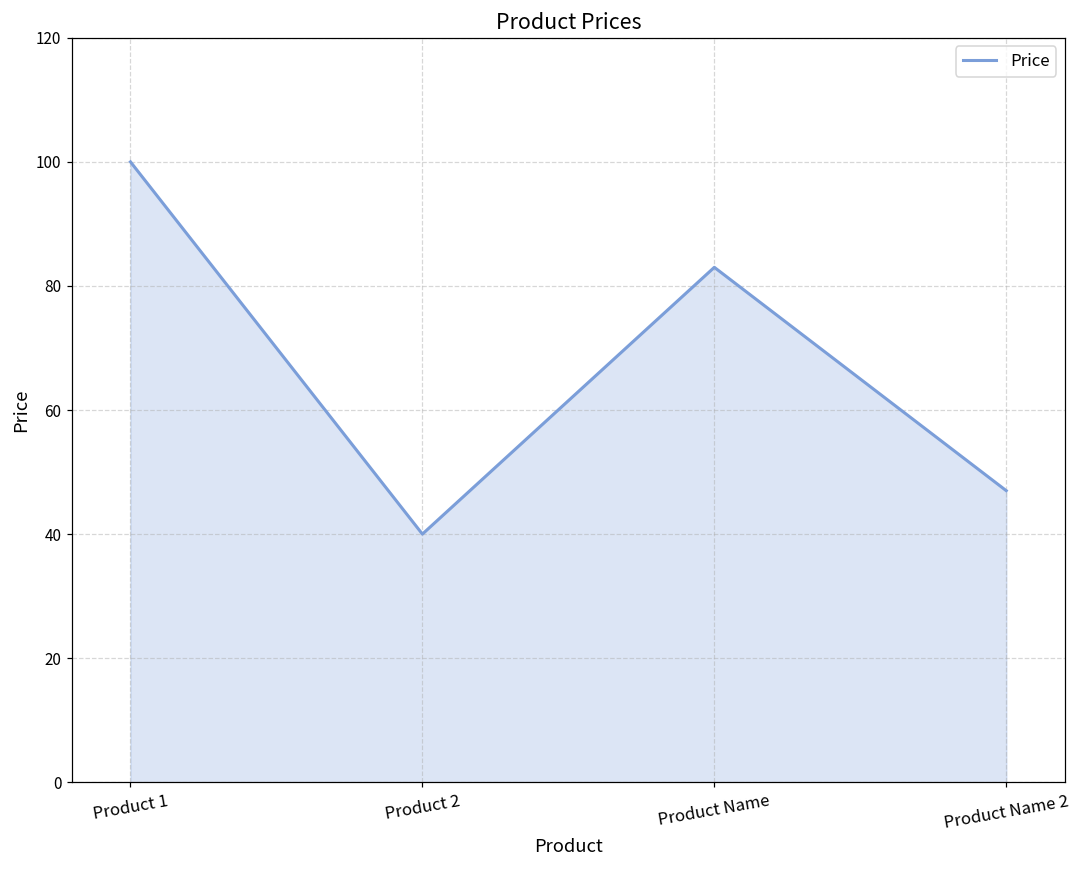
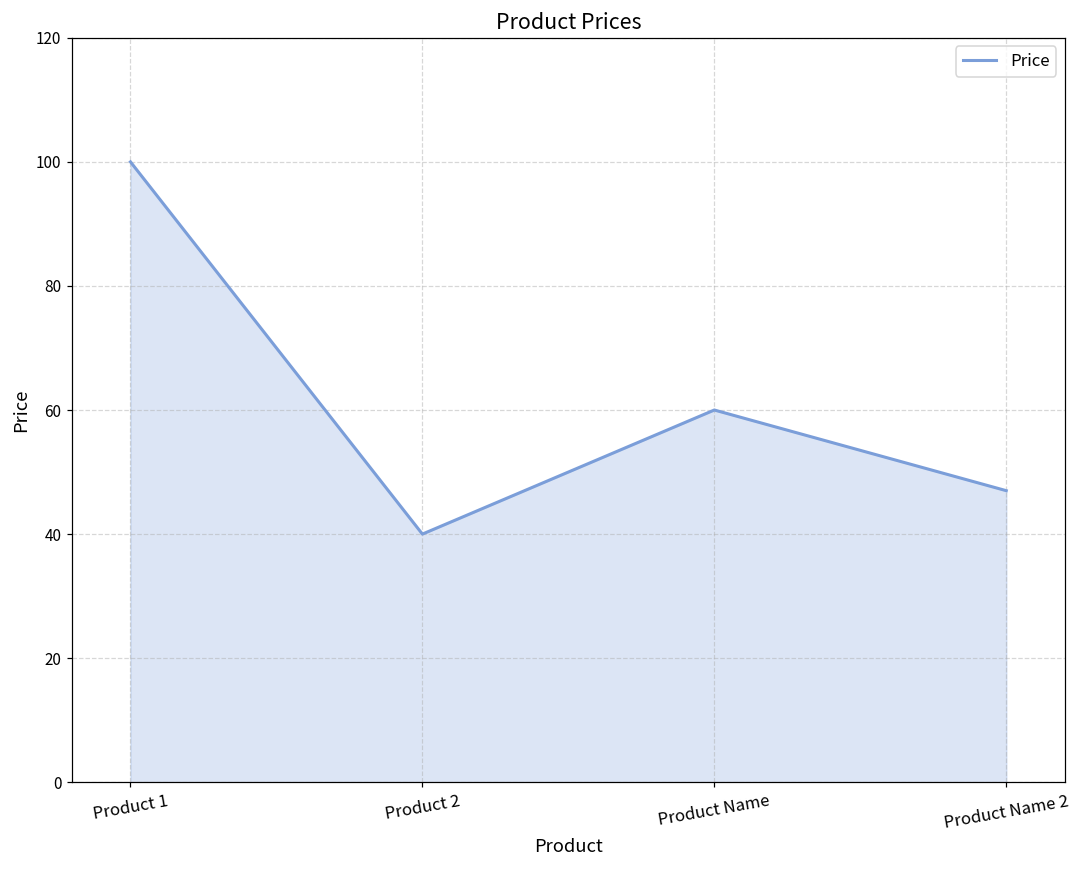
  {
    "Product 1": 100,
    "Product 2": 40,
-   "Product Name": 83,
+   "Product Name": 60,
    "Product Name 2": 47
  }
